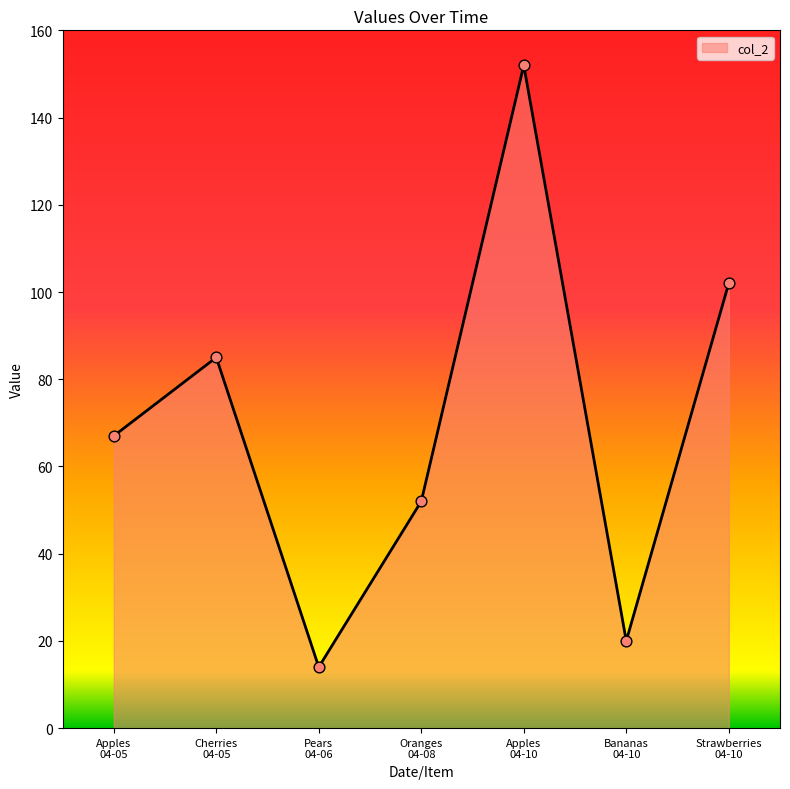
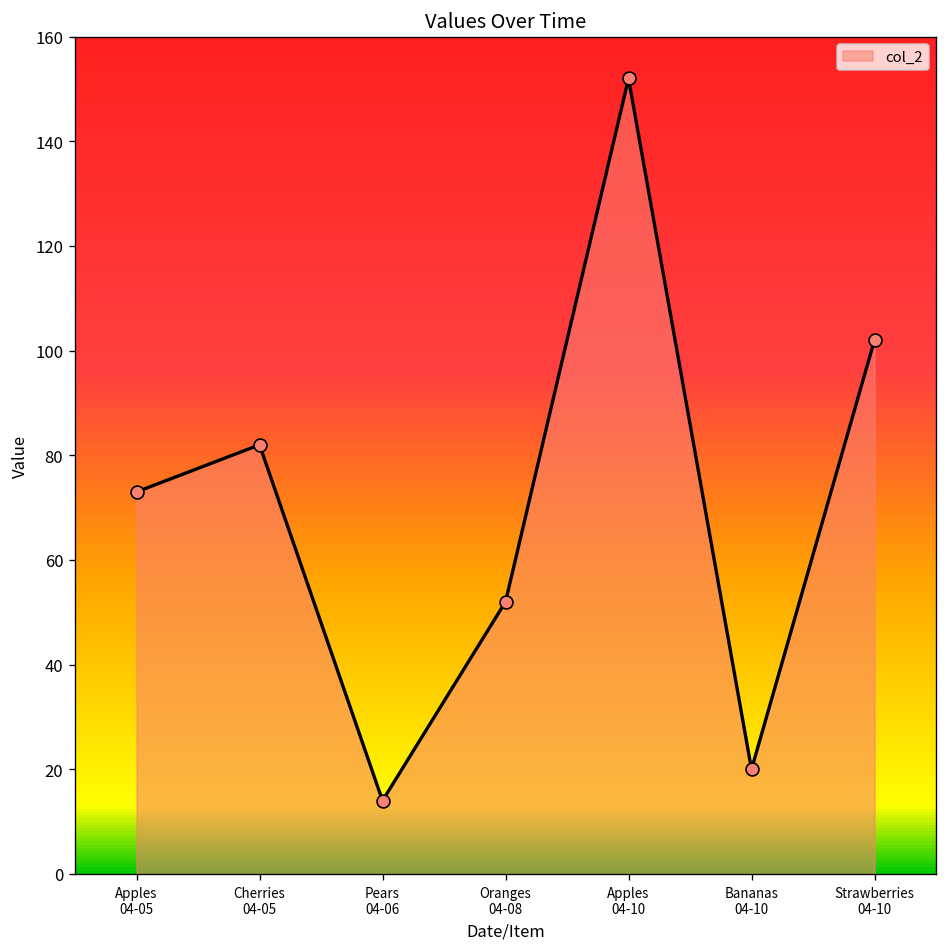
  {
-   "Apples 04-05": 67,
-   "Cherries 04-05": 85,
+   "Apples 04-05": 73,
+   "Cherries 04-05": 82,
    "Pears 04-06": 14,
    "Oranges 04-08": 52,
    "Apples 04-10": 152,
    "Bananas 04-10": 20,
    "Strawberries 04-10": 102
  }
